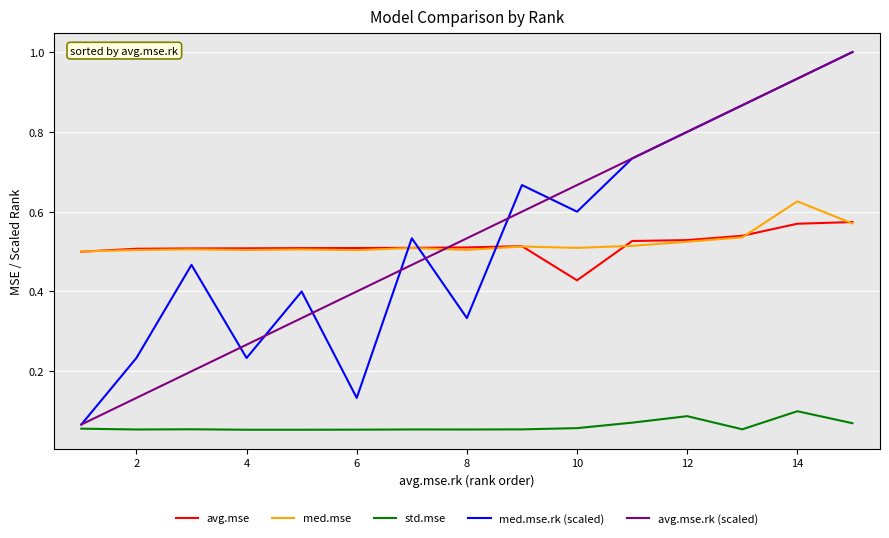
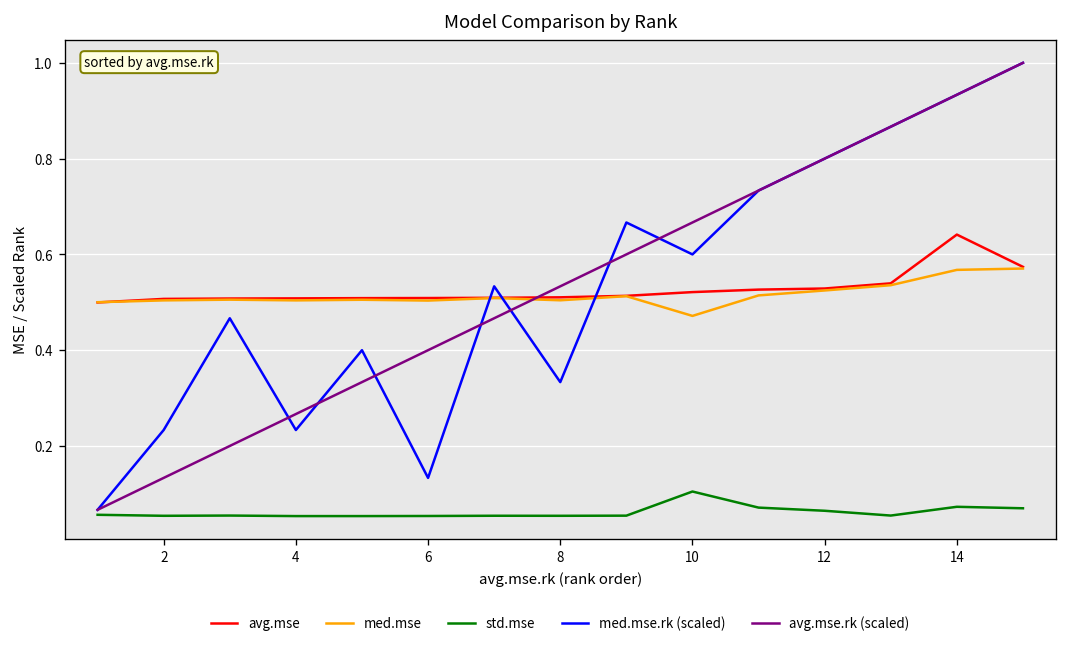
  {
    "avg.mse": {
-     "10": 0.43,
-     "14": 0.57
+     "10": 0.52,
+     "14": 0.64
    },
    "med.mse": {
-     "10": 0.51,
-     "14": 0.63
+     "10": 0.47,
+     "14": 0.57
    },
    "std.mse": {
      "2": 0.05,
      "4": 0.05,
      "6": 0.05,
      "8": 0.05,
-     "10": 0.06,
-     "12": 0.09,
-     "14": 0.10
+     "10": 0.10,
+     "12": 0.06,
+     "14": 0.07
    },
    "med.mse.rk (scaled)": {
      "2": 0.23,
      "4": 0.23,
      "6": 0.13,
      "8": 0.33,
      "10": 0.60
    },
    "avg.mse.rk (scaled)": {
      "2": 0.13,
      "4": 0.27,
      "6": 0.40,
      "8": 0.53,
      "10": 0.67
    }
  }
